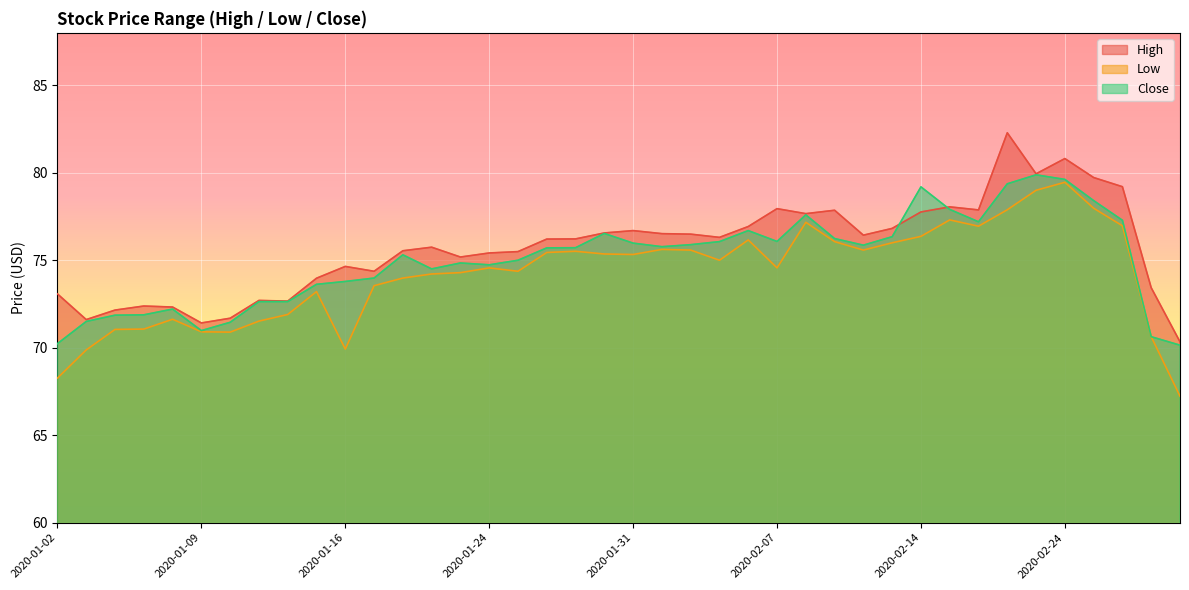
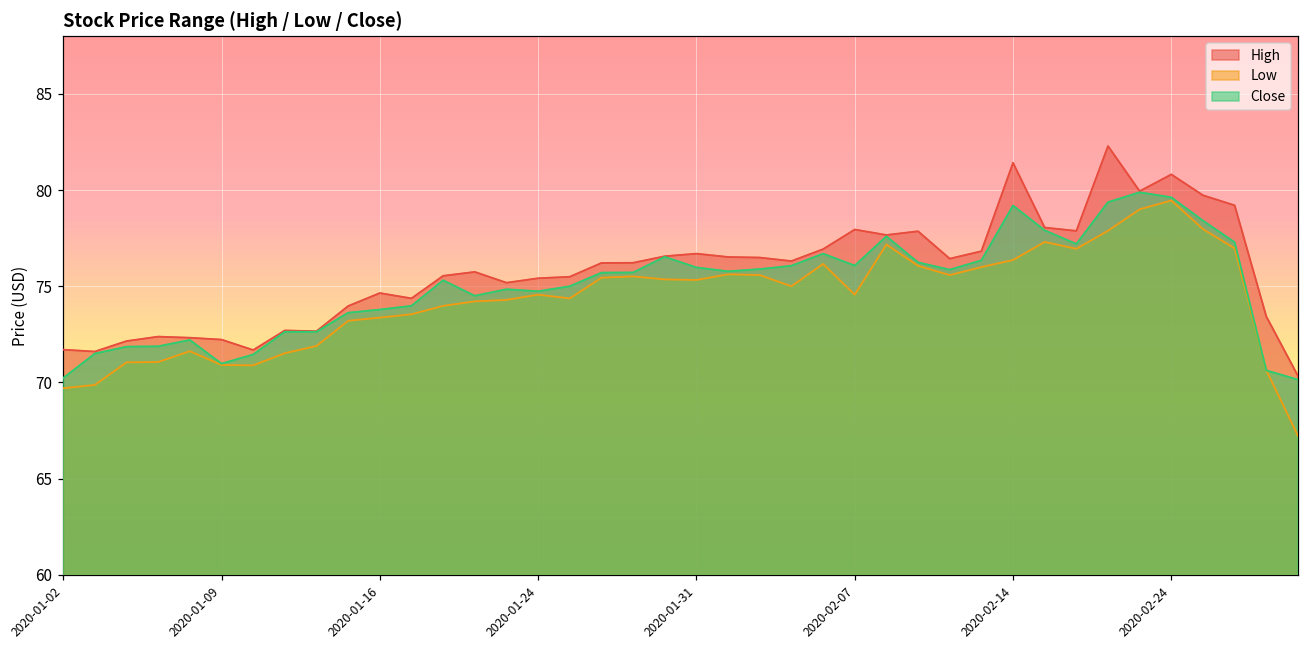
  {
    "High": {
-     "2020-01-02": 73.1,
-     "2020-01-09": 71.4,
+     "2020-01-02": 71.7,
+     "2020-01-09": 72.2,
      "2020-01-16": 74.6,
      "2020-01-24": 75.4,
      "2020-01-31": 76.7,
      "2020-02-07": 77.9,
-     "2020-02-14": 77.8,
+     "2020-02-14": 81.4,
      "2020-02-24": 80.8
    },
    "Low": {
-     "2020-01-02": 68.3,
-     "2020-01-16": 69.9,
+     "2020-01-02": 69.7,
+     "2020-01-16": 73.4,
      "2020-01-24": 74.6,
      "2020-01-31": 75.3,
      "2020-02-07": 74.6,
      "2020-02-14": 76.4,
      "2020-02-24": 79.5
    },
    "Close": {
      "2020-01-02": 70.2,
      "2020-01-16": 73.8,
      "2020-01-24": 74.7,
      "2020-01-31": 76.0,
      "2020-02-07": 76.1,
      "2020-02-14": 79.2,
      "2020-02-24": 79.6
    }
  }
